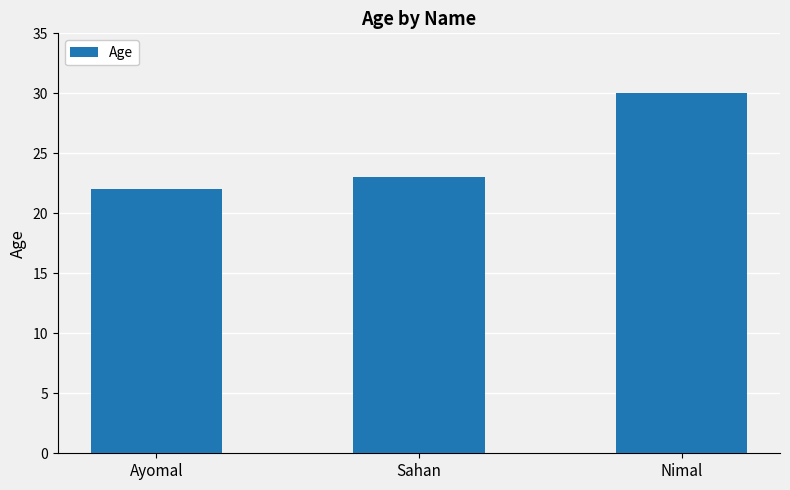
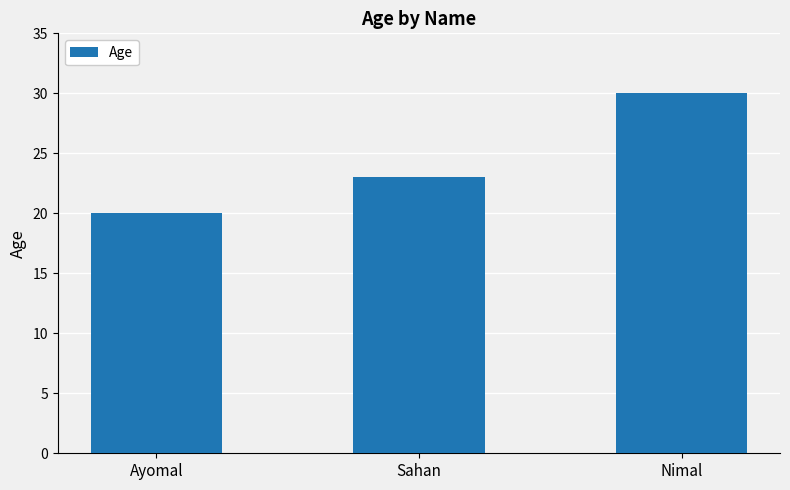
  {
-   "Ayomal": 22,
+   "Ayomal": 20,
    "Sahan": 23,
    "Nimal": 30
  }
